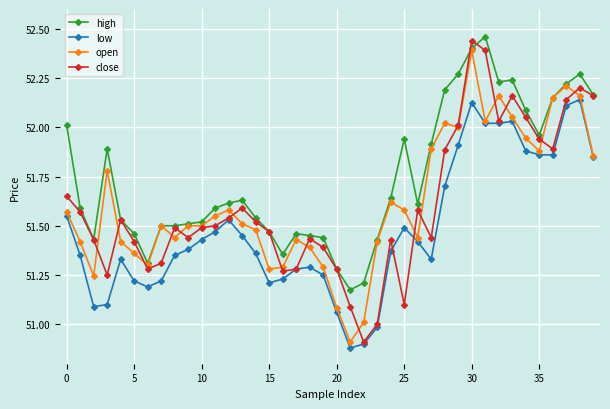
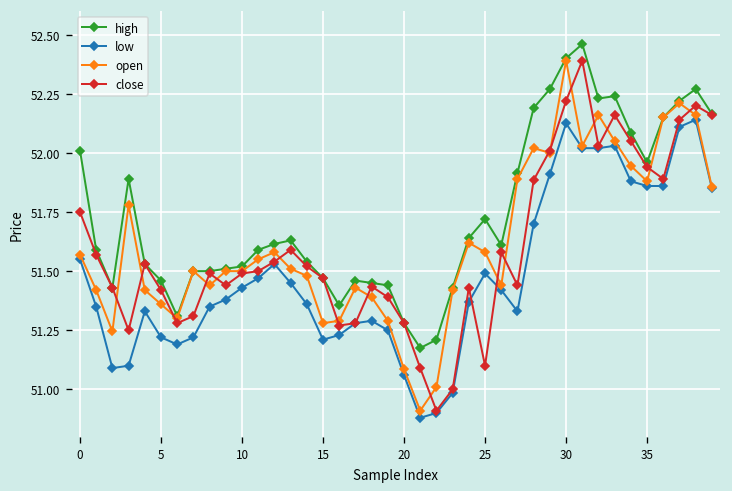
  {
    "high": {
      "0": 52.01,
      "5": 51.46,
      "10": 51.52,
-     "25": 51.94,
+     "25": 51.72,
      "35": 51.96
    },
    "low": {
      "0": 51.55,
      "5": 51.22,
      "10": 51.43,
      "15": 51.21,
      "20": 51.06,
      "25": 51.49,
      "30": 52.13,
      "35": 51.86
    },
    "open": {
      "0": 51.57,
      "5": 51.36,
      "15": 51.28,
      "20": 51.09,
      "25": 51.58,
      "35": 51.88
    },
    "close": {
-     "0": 51.65,
+     "0": 51.75,
      "5": 51.42,
      "25": 51.10,
-     "30": 52.44,
+     "30": 52.22,
      "35": 51.94
    }
  }
